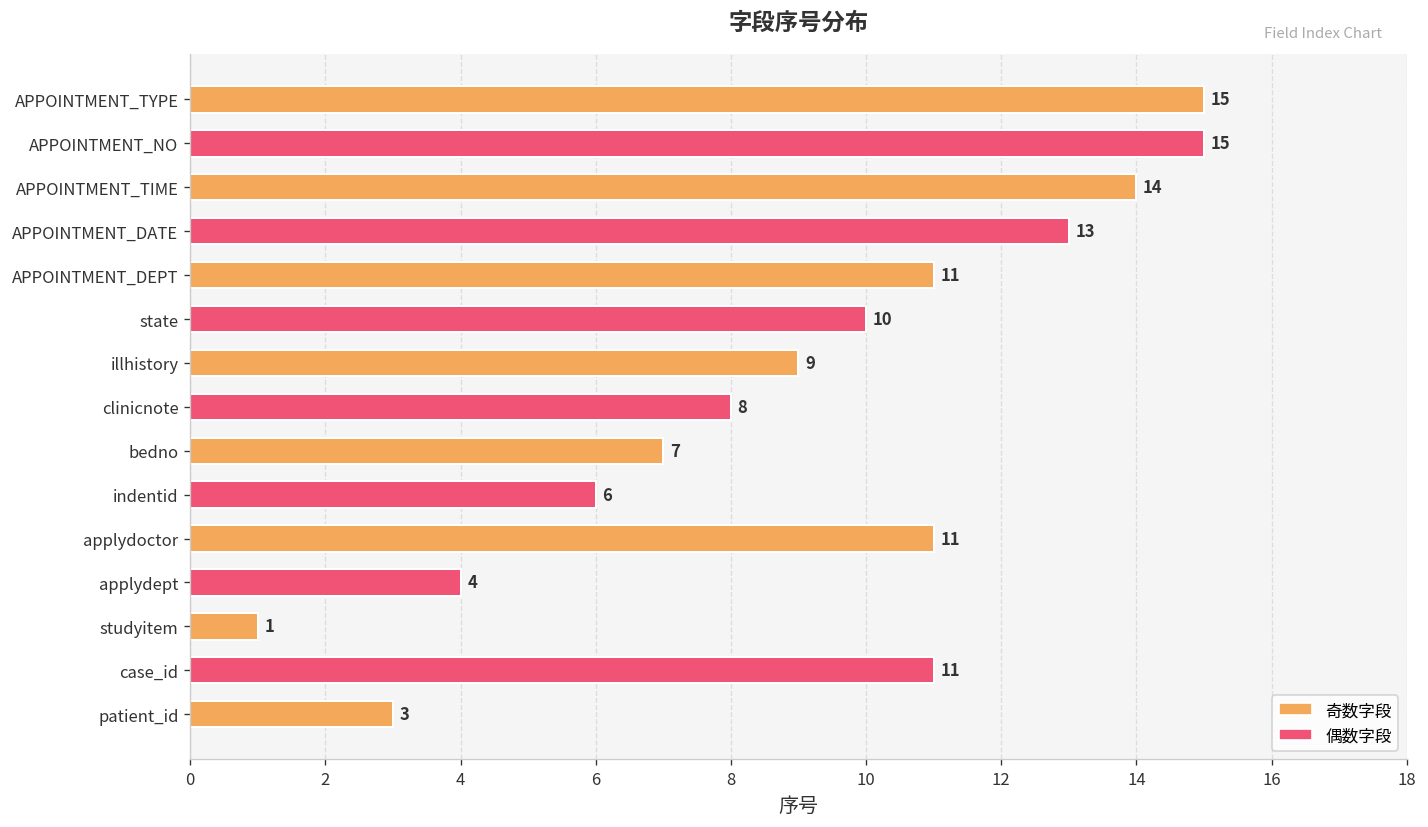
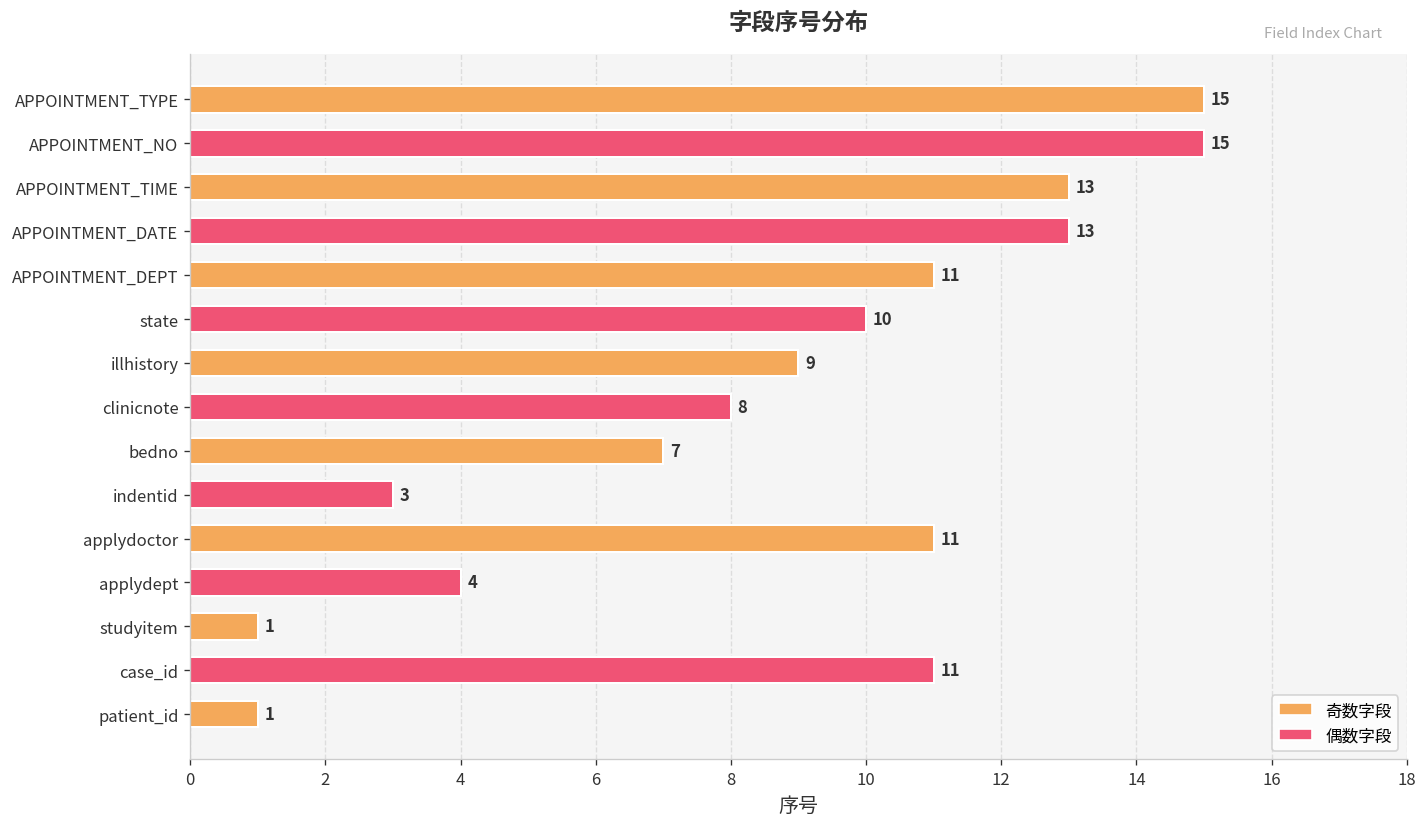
  {
    "APPOINTMENT_TYPE": 15,
    "APPOINTMENT_NO": 15,
-   "APPOINTMENT_TIME": 14,
+   "APPOINTMENT_TIME": 13,
    "APPOINTMENT_DATE": 13,
    "APPOINTMENT_DEPT": 11,
    "state": 10,
    "illhistory": 9,
    "clinicnote": 8,
    "bedno": 7,
-   "indentid": 6,
+   "indentid": 3,
    "applydoctor": 11,
    "applydept": 4,
    "studyitem": 1,
    "case_id": 11,
-   "patient_id": 3
+   "patient_id": 1
  }
